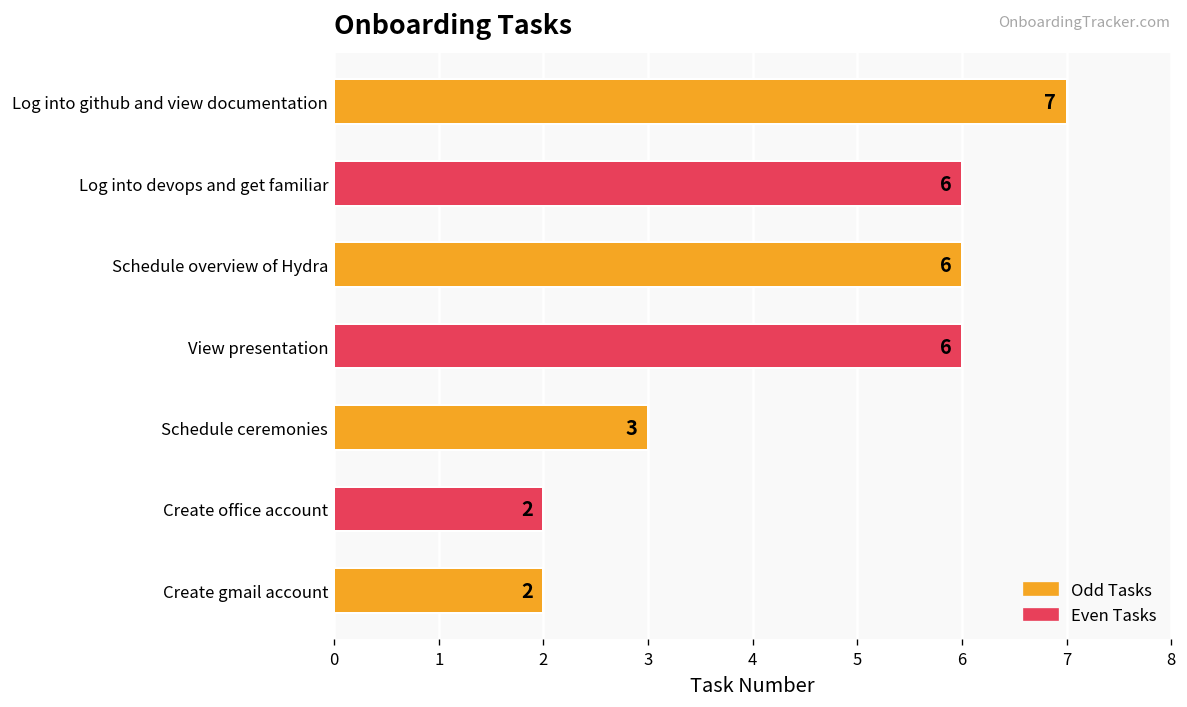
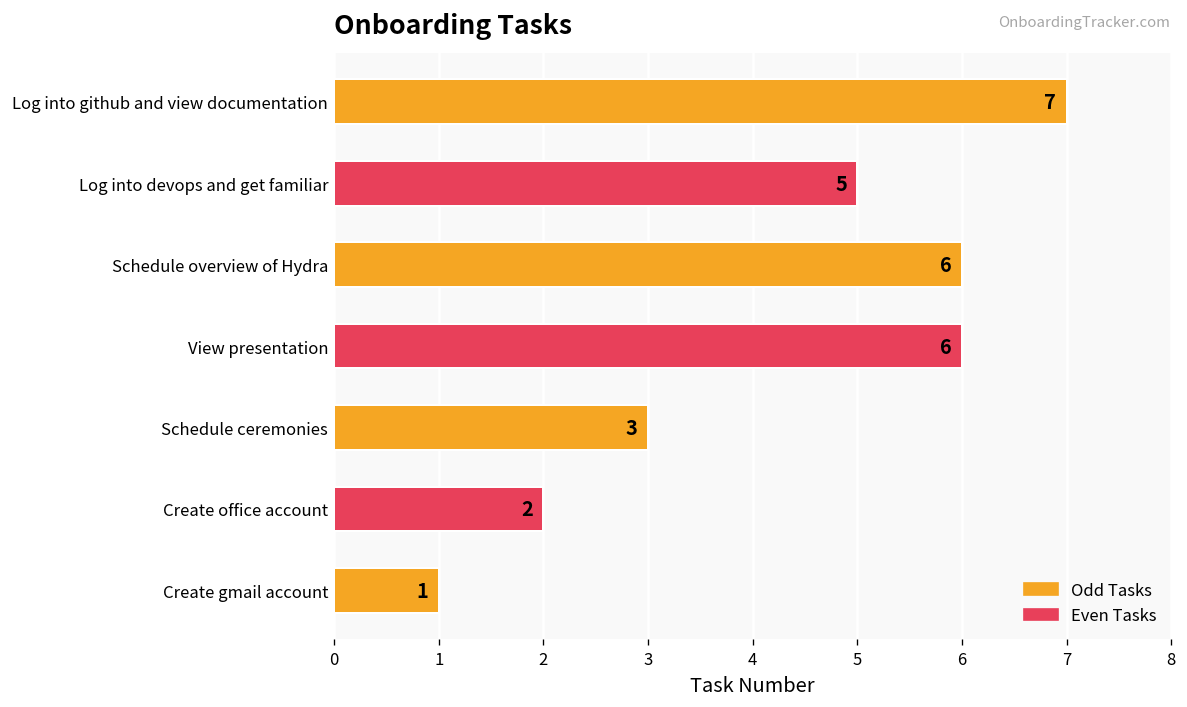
  {
    "Log into github and view documentation": 7,
-   "Log into devops and get familiar": 6,
+   "Log into devops and get familiar": 5,
    "Schedule overview of Hydra": 6,
    "View presentation": 6,
    "Schedule ceremonies": 3,
    "Create office account": 2,
-   "Create gmail account": 2
+   "Create gmail account": 1
  }
